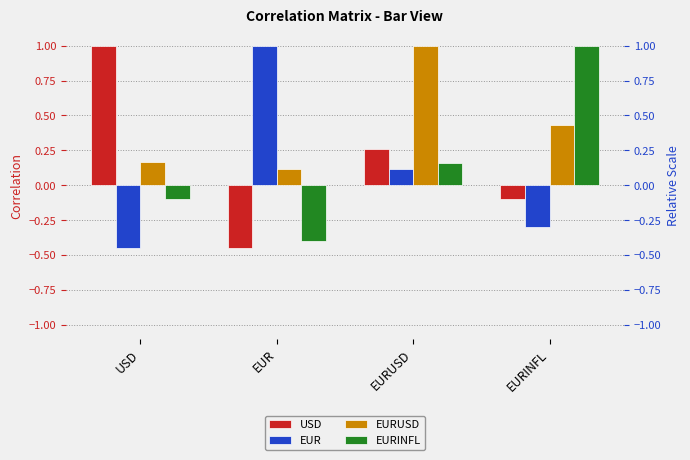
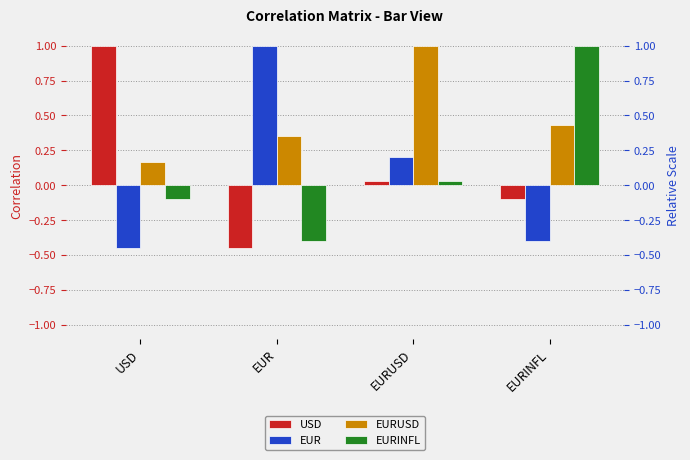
  {
    "USD": {
      "USD": 1.00,
      "EUR": -0.45,
-     "EURUSD": 0.26,
+     "EURUSD": 0.03,
      "EURINFL": -0.10
    },
    "EUR": {
      "USD": -0.45,
      "EUR": 1.00,
-     "EURUSD": 0.11,
-     "EURINFL": -0.3
+     "EURUSD": 0.20,
+     "EURINFL": -0.4
    },
    "EURUSD": {
      "USD": 0.17,
-     "EUR": 0.11,
+     "EUR": 0.36,
      "EURUSD": 1.00,
      "EURINFL": 0.43
    },
    "EURINFL": {
      "USD": -0.10,
      "EUR": -0.40,
-     "EURUSD": 0.16,
+     "EURUSD": 0.03,
      "EURINFL": 1.00
    }
  }
